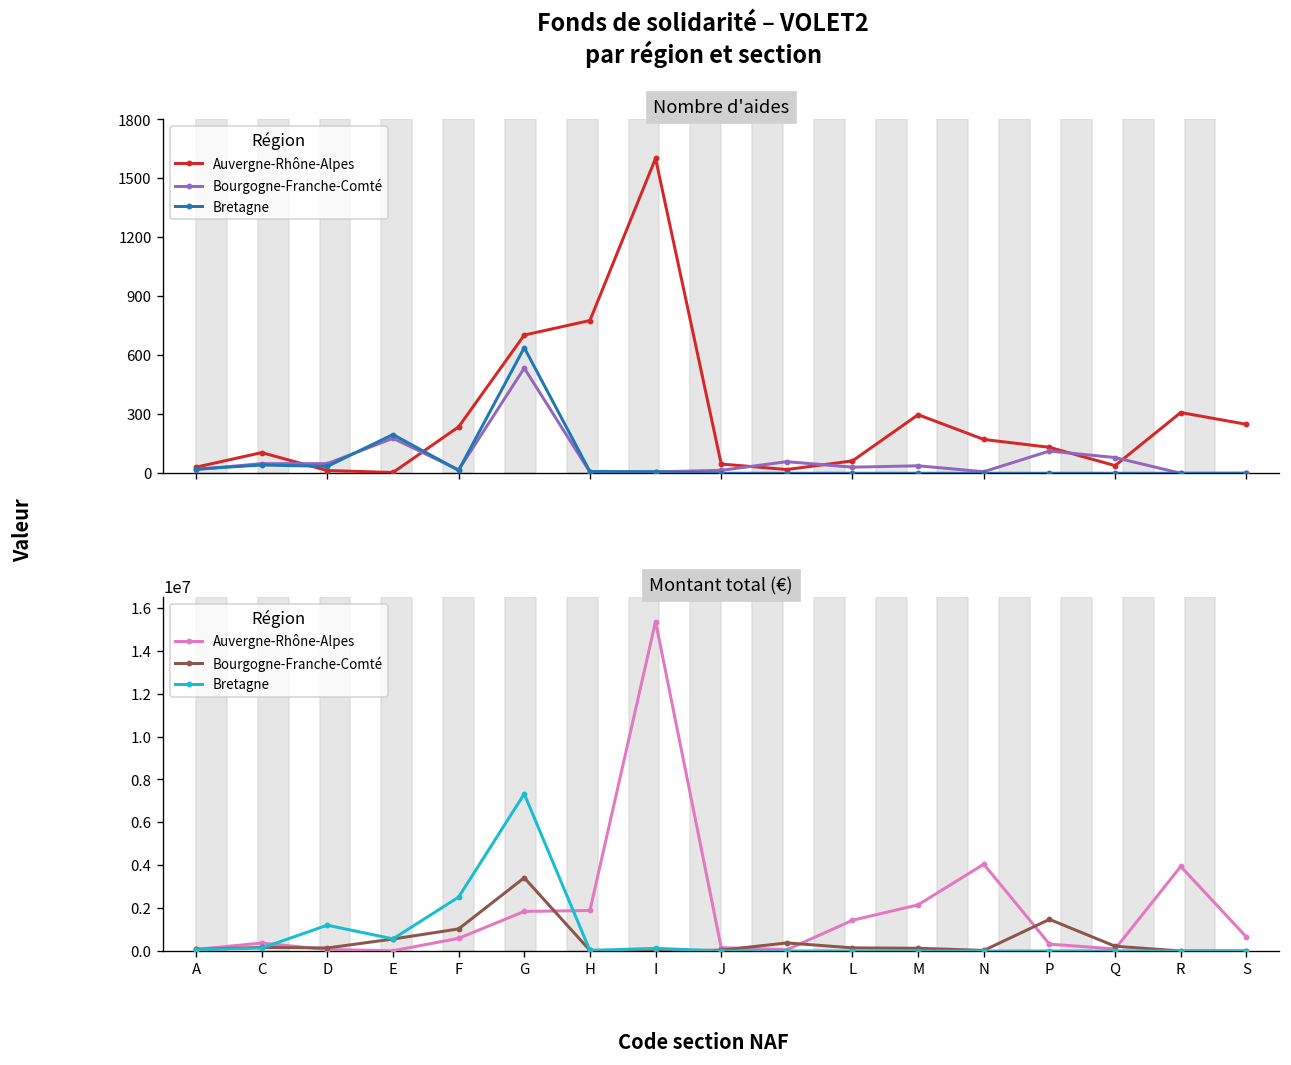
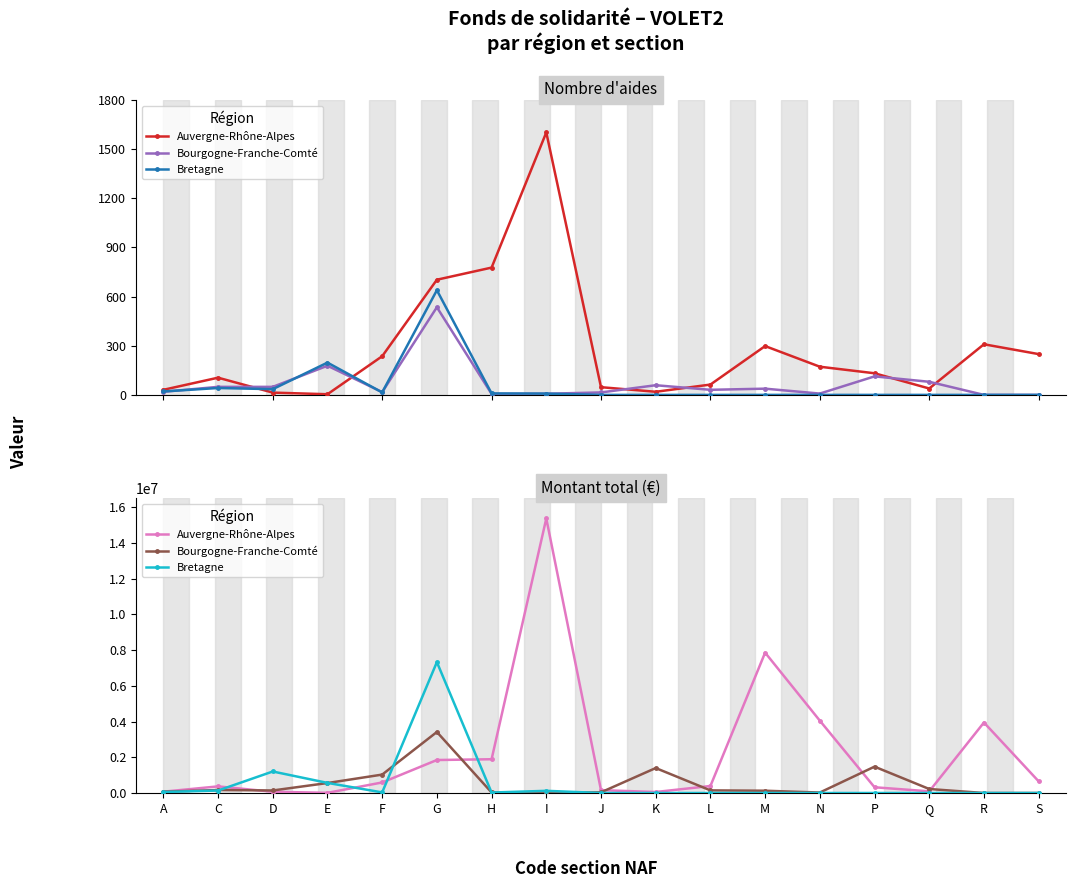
  {
    "Montant total (€)": {
      "Auvergne-Rhône-Alpes": {
        "C": 400000,
        "E": 0,
        "F": 600000,
        "G": 1800000,
        "H": 1900000,
        "I": 15400000,
-       "L": 1400000,
-       "M": 2200000,
+       "L": 400000,
+       "M": 7900000,
        "N": 4000000,
        "P": 300000,
        "R": 3900000,
        "S": 700000
      },
      "Bourgogne-Franche-Comté": {
        "F": 1000000,
        "G": 3400000,
-       "K": 400000,
+       "K": 1400000,
        "L": 100000,
        "P": 1500000
      },
      "Bretagne": {
        "D": 1200000,
-       "F": 2500000,
+       "F": 0,
        "G": 7300000,
        "L": 0,
        "P": 0
      }
    }
  }
